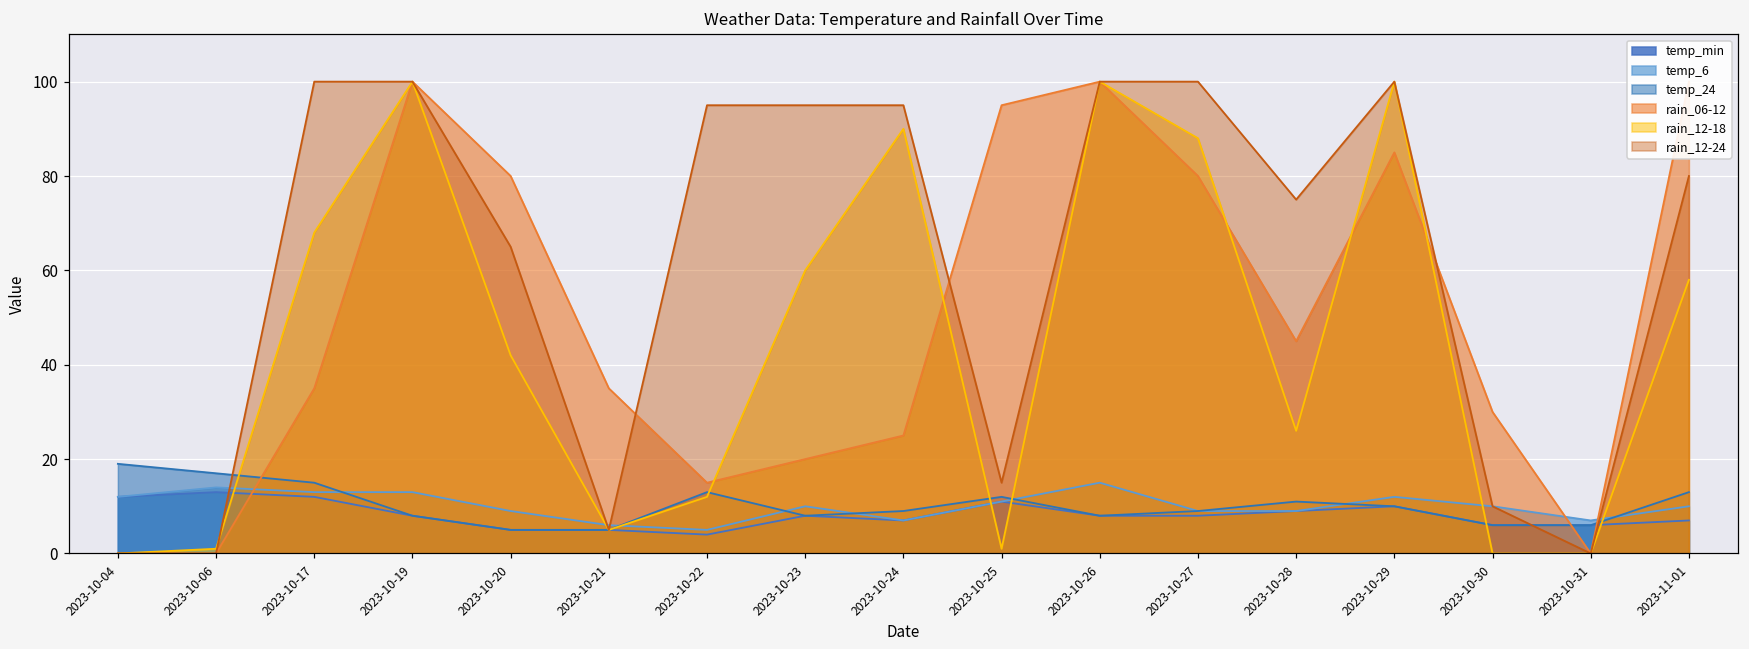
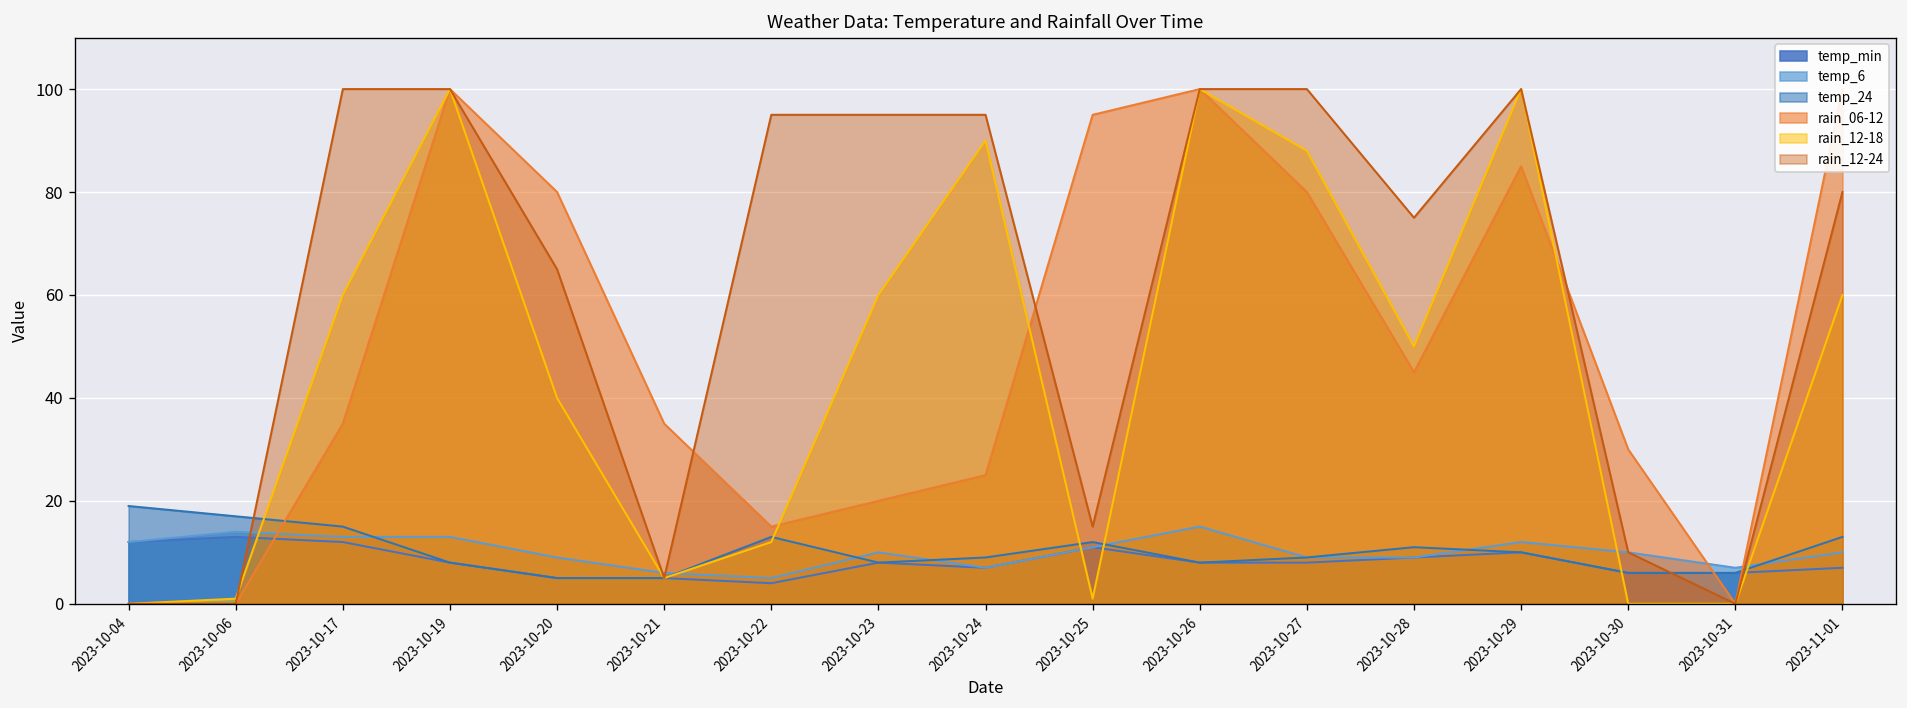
  {
    "rain_12-18": {
      "2023-10-06": 1,
-     "2023-10-17": 68,
-     "2023-10-20": 42,
+     "2023-10-17": 60,
+     "2023-10-20": 40,
      "2023-10-22": 12,
      "2023-10-23": 60,
      "2023-10-24": 90,
      "2023-10-25": 1,
      "2023-10-27": 88,
-     "2023-10-28": 26,
+     "2023-10-28": 50,
      "2023-10-30": 0,
-     "2023-11-01": 58
+     "2023-11-01": 60
    }
  }
